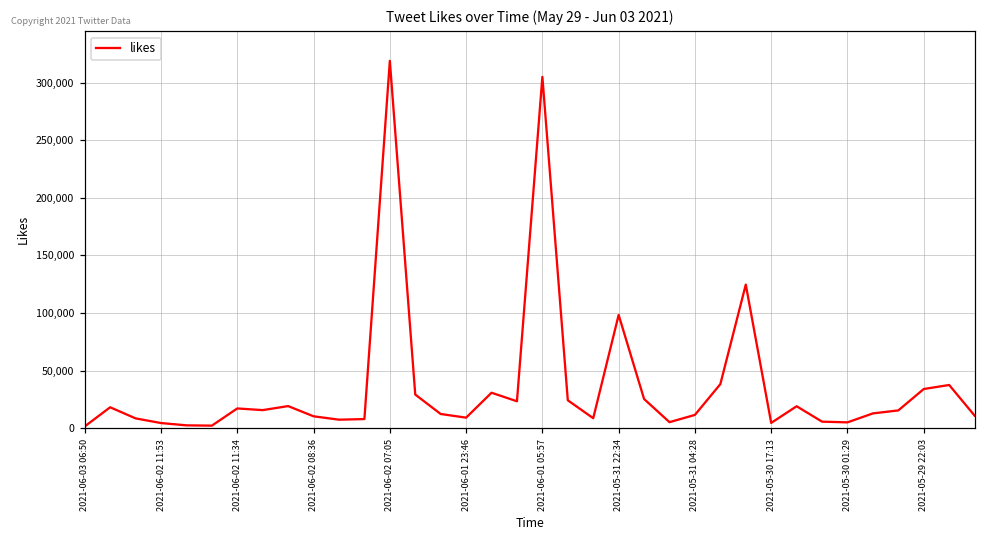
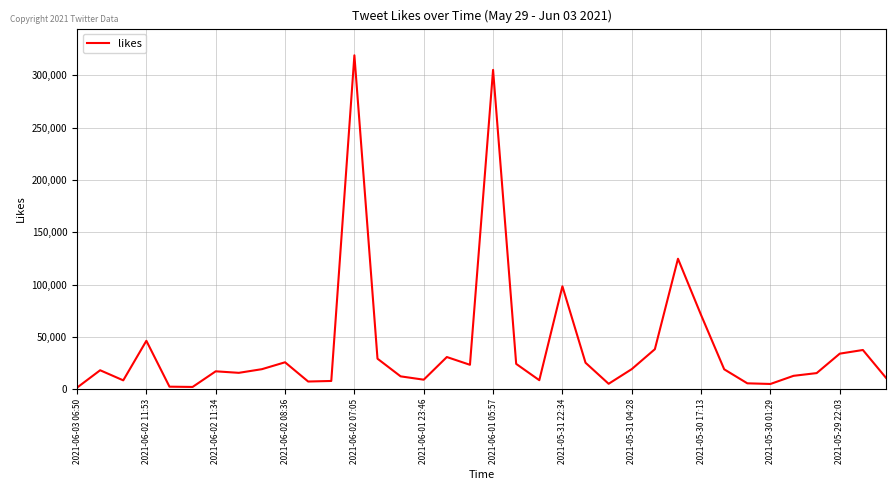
  {
    "2021-06-03 06:50": "2,000",
-   "2021-06-02 11:53": "4,000",
+   "2021-06-02 11:53": "46,000",
    "2021-06-02 11:34": "17,000",
-   "2021-06-02 08:36": "10,000",
+   "2021-06-02 08:36": "26,000",
    "2021-06-02 07:05": "319,000",
    "2021-06-01 23:46": "9,000",
    "2021-06-01 05:57": "305,000",
    "2021-05-31 22:34": "98,000",
-   "2021-05-31 04:28": "12,000",
-   "2021-05-30 17:13": "5,000",
+   "2021-05-31 04:28": "19,000",
+   "2021-05-30 17:13": "71,000",
    "2021-05-30 01:29": "5,000",
    "2021-05-29 22:03": "34,000"
  }
